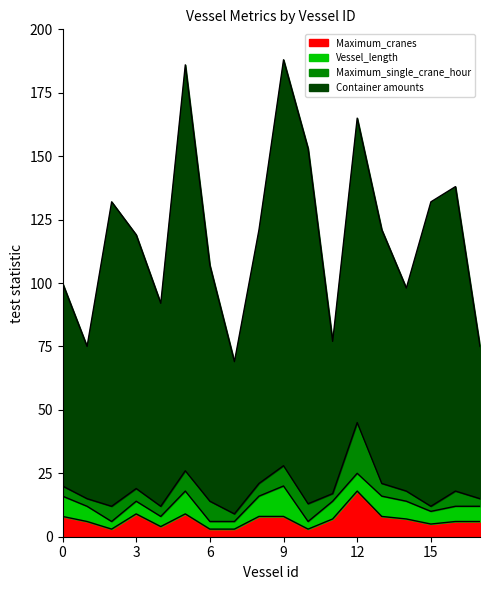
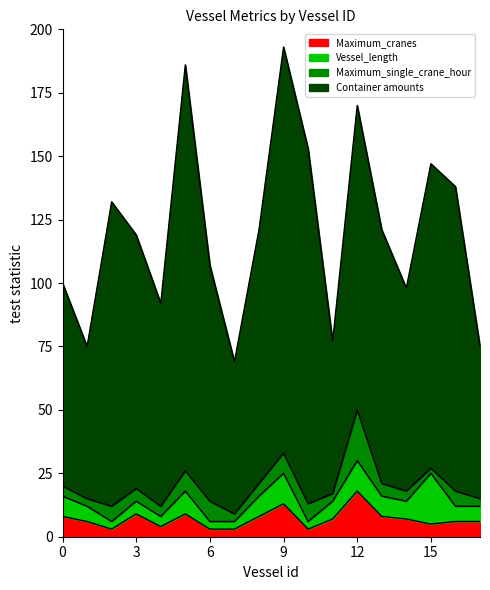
  {
    "Maximum_cranes": {
      "0": 8,
      "3": 9,
      "6": 3,
-     "9": 8,
+     "9": 13,
      "12": 18,
      "15": 5
    },
    "Vessel_length": {
      "0": 16,
      "3": 14,
      "6": 6,
-     "12": 7,
-     "15": 5
+     "12": 12,
+     "15": 20
    },
    "Maximum_single_crane_hour": {
      "0": 20,
      "3": 19,
      "6": 14
    },
    "Container amounts": {
      "0": 80,
      "3": 100,
      "6": 93,
      "9": 160,
      "12": 120,
      "15": 120
    }
  }
